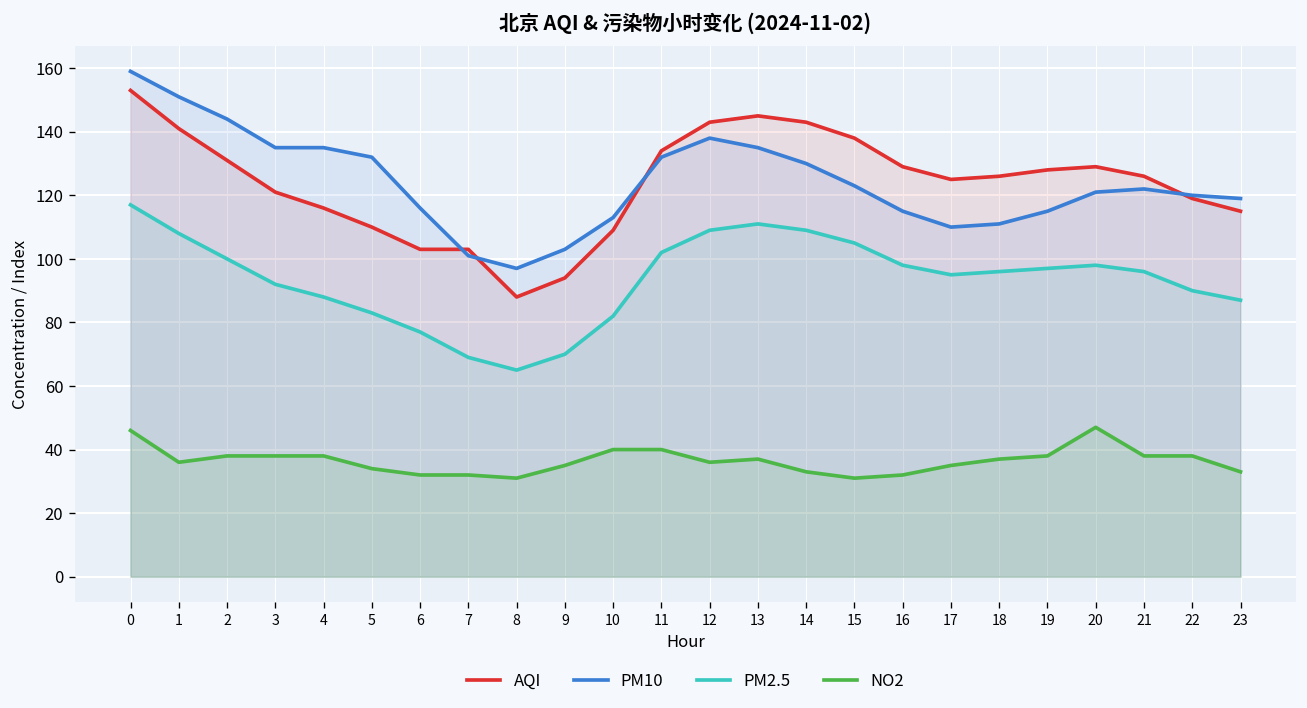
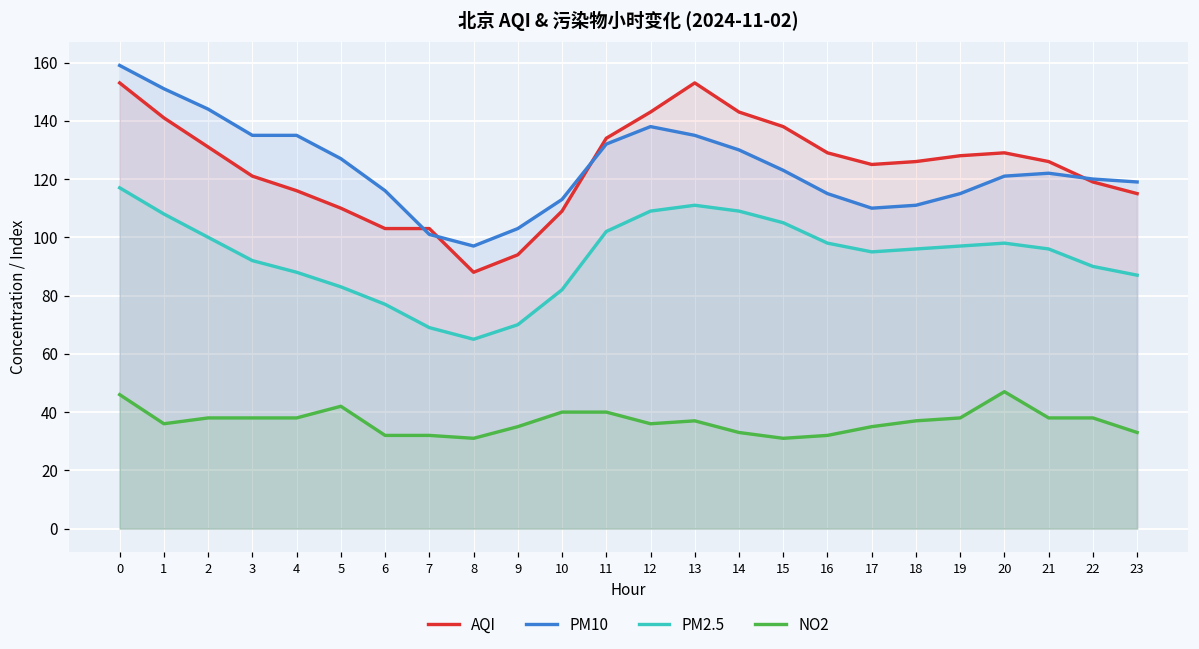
  {
    "AQI": {
      "0": 153,
      "1": 141,
      "2": 131,
      "3": 121,
      "4": 116,
      "5": 110,
      "6": 103,
      "7": 103,
      "8": 88,
      "9": 94,
      "10": 109,
      "11": 134,
      "12": 143,
-     "13": 145,
+     "13": 153,
      "14": 143,
      "15": 138,
      "16": 129,
      "17": 125,
      "18": 126,
      "19": 128,
      "20": 129,
      "21": 126,
      "22": 119,
      "23": 115
    },
    "PM10": {
      "0": 159,
      "1": 151,
      "2": 144,
      "3": 135,
      "4": 135,
-     "5": 132,
+     "5": 127,
      "6": 116,
      "7": 101,
      "8": 97,
      "9": 103,
      "10": 113,
      "11": 132,
      "12": 138,
      "13": 135,
      "14": 130,
      "15": 123,
      "16": 115,
      "17": 110,
      "18": 111,
      "19": 115,
      "20": 121,
      "21": 122,
      "22": 120,
      "23": 119
    },
    "PM2.5": {
      "0": 117,
      "1": 108,
      "2": 100,
      "3": 92,
      "4": 88,
      "5": 83,
      "6": 77,
      "7": 69,
      "8": 65,
      "9": 70,
      "10": 82,
      "11": 102,
      "12": 109,
      "13": 111,
      "14": 109,
      "15": 105,
      "16": 98,
      "17": 95,
      "18": 96,
      "19": 97,
      "20": 98,
      "21": 96,
      "22": 90,
      "23": 87
    },
    "NO2": {
      "0": 46,
      "1": 36,
      "2": 38,
      "3": 38,
      "4": 38,
-     "5": 34,
+     "5": 42,
      "6": 32,
      "7": 32,
      "8": 31,
      "9": 35,
      "10": 40,
      "11": 40,
      "12": 36,
      "13": 37,
      "14": 33,
      "15": 31,
      "16": 32,
      "17": 35,
      "18": 37,
      "19": 38,
      "20": 47,
      "21": 38,
      "22": 38,
      "23": 33
    }
  }
